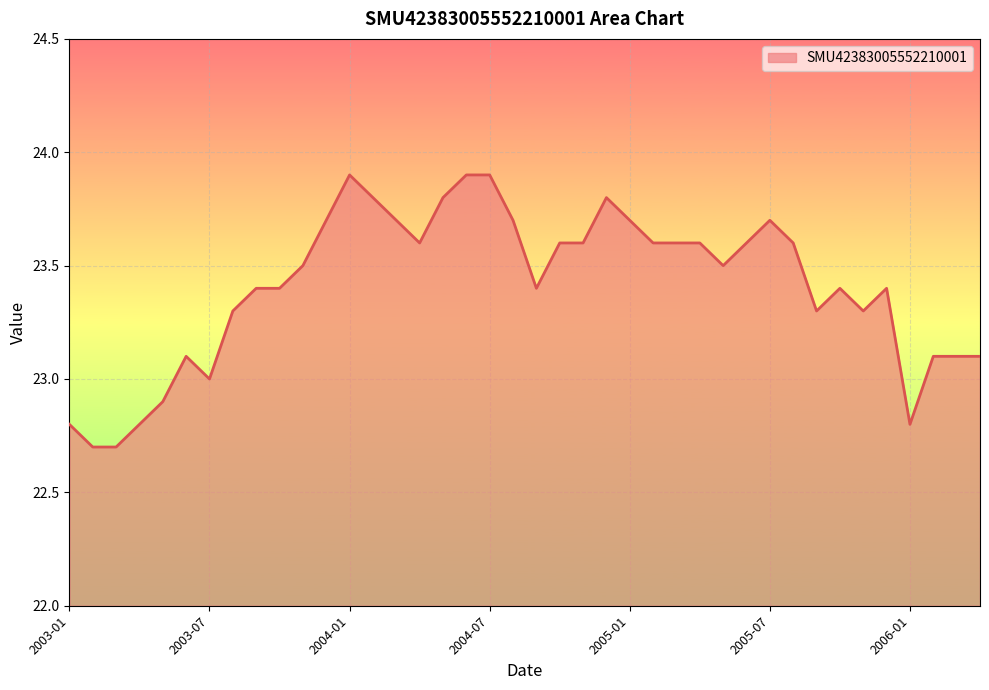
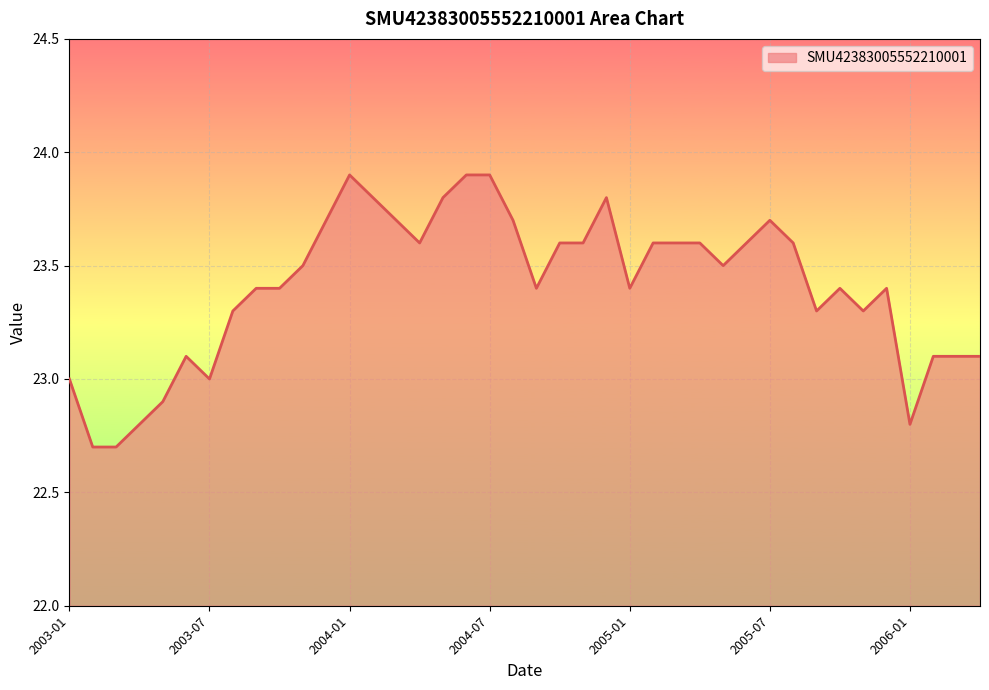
  {
-   "2003-01": 22.8,
+   "2003-01": 23.0,
    "2003-07": 23.0,
    "2004-01": 23.9,
    "2004-07": 23.9,
-   "2005-01": 23.7,
+   "2005-01": 23.4,
    "2005-07": 23.7,
    "2006-01": 22.8
  }
